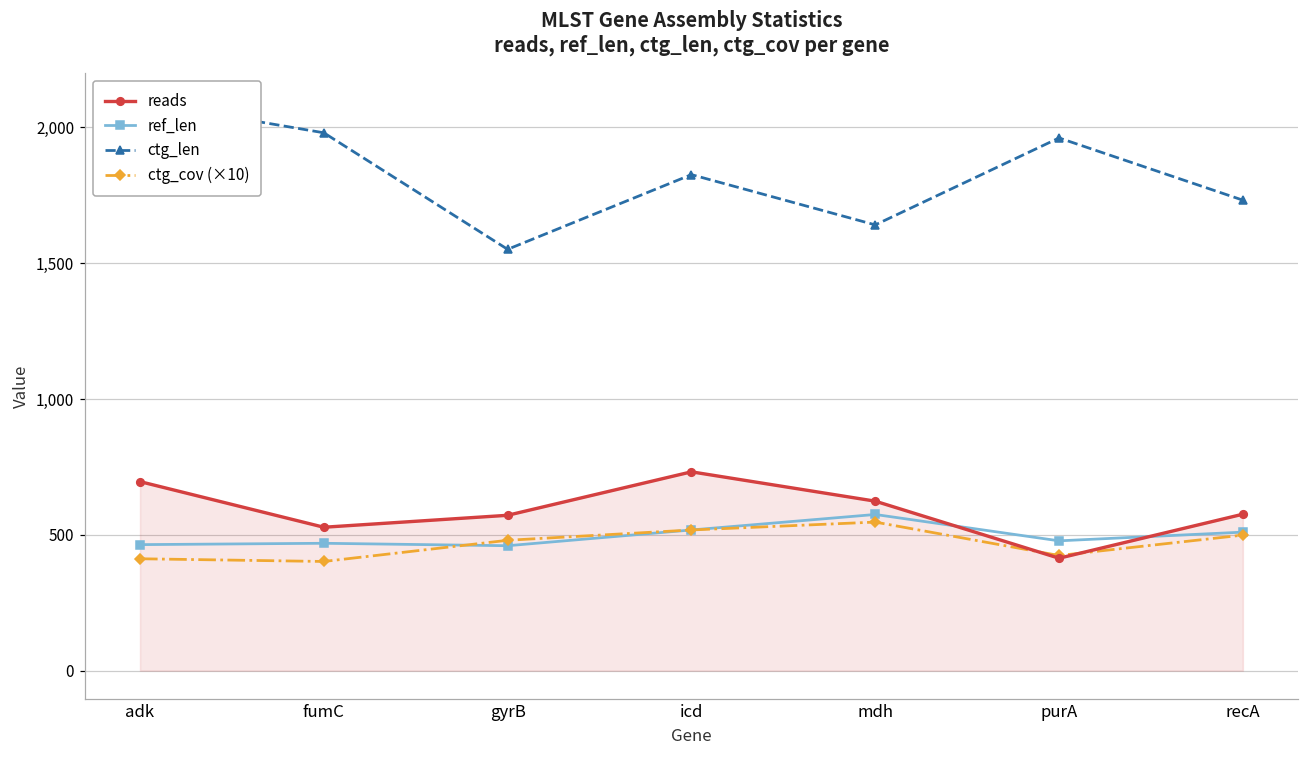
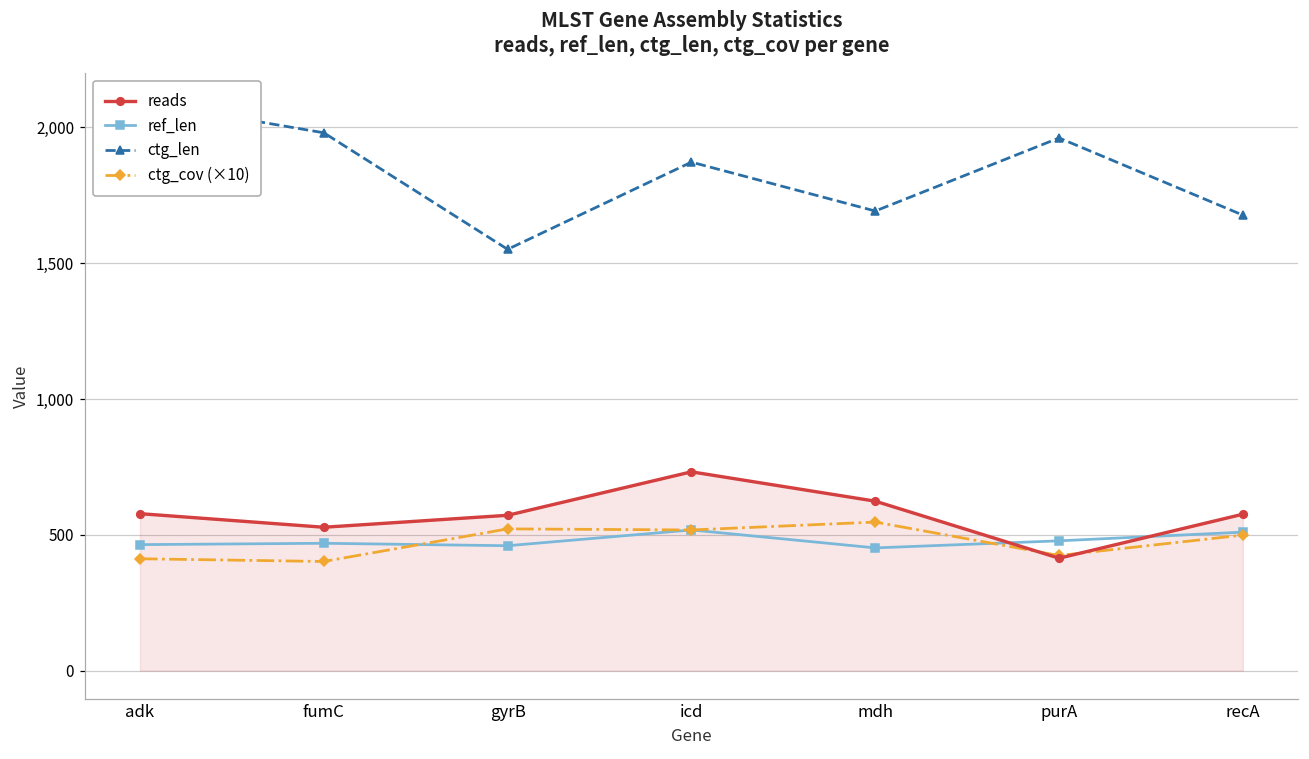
  {
    "reads": {
-     "adk": "700",
+     "adk": "580",
      "fumC": "530",
      "gyrB": "570",
      "icd": "730",
      "mdh": "620",
      "recA": "580"
    },
    "ref_len": {
      "adk": "460",
      "fumC": "470",
      "gyrB": "460",
-     "mdh": "580",
+     "mdh": "450",
      "purA": "480",
      "recA": "510"
    },
    "ctg_len": {
      "fumC": "1,980",
      "gyrB": "1,550",
-     "icd": "1,830",
-     "mdh": "1,640",
+     "icd": "1,870",
+     "mdh": "1,690",
      "purA": "1,960",
-     "recA": "1,730"
+     "recA": "1,680"
    },
    "ctg_cov (×10)": {
      "adk": "410",
      "fumC": "400",
-     "gyrB": "480",
+     "gyrB": "520",
      "mdh": "550",
      "recA": "500"
    }
  }
